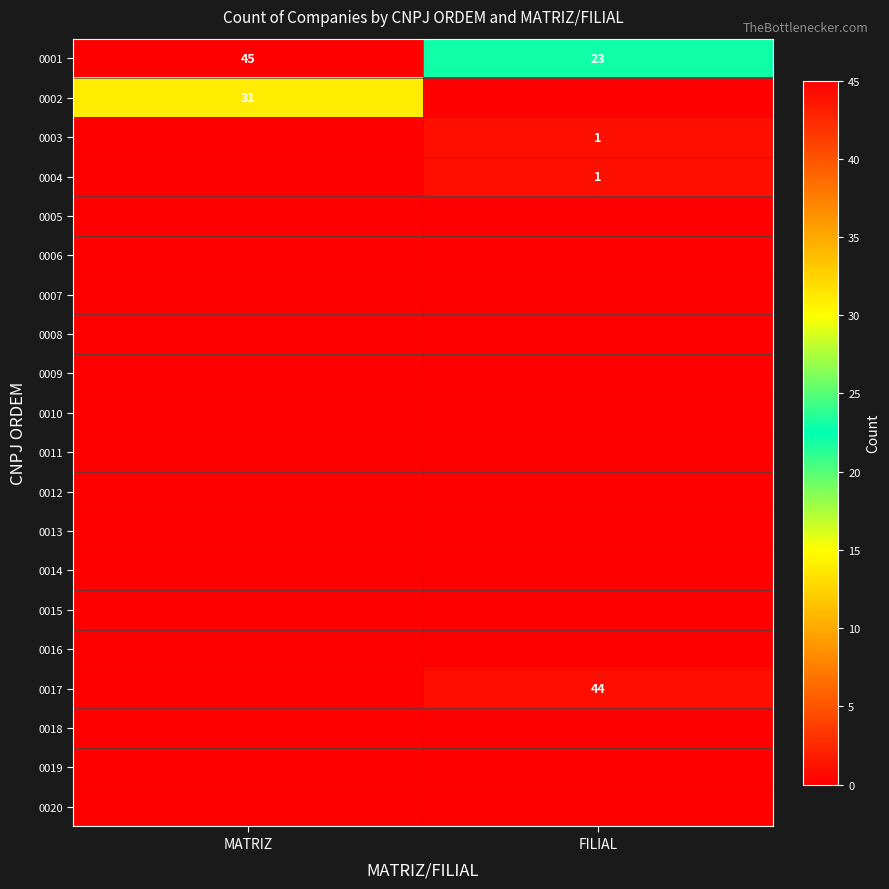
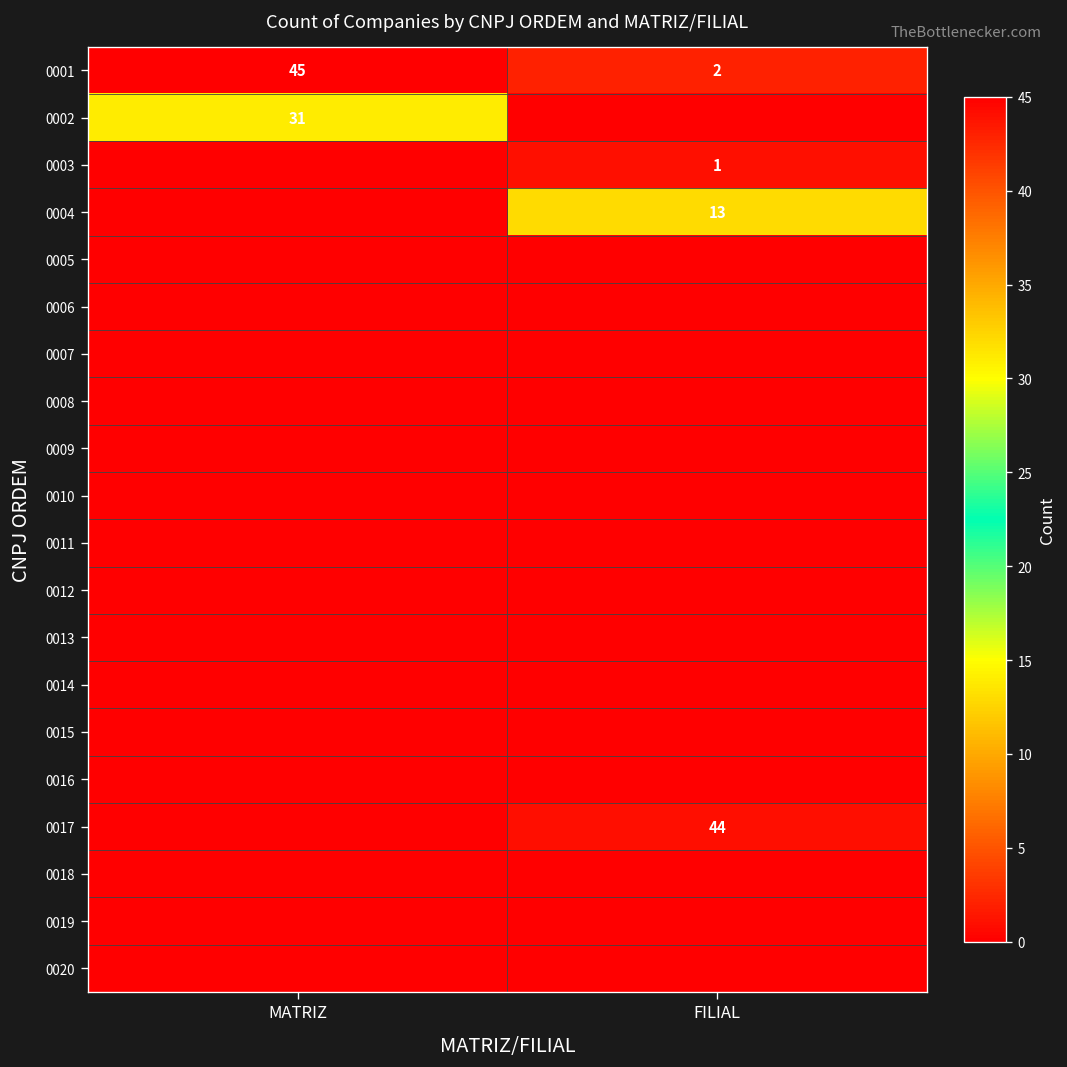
  {
    "0001": {
      "MATRIZ": 45,
-     "FILIAL": 23
+     "FILIAL": 2
    },
    "0002": {
      "MATRIZ": 31
    },
    "0003": {
      "FILIAL": 1
    },
    "0004": {
-     "FILIAL": 1
+     "FILIAL": 13
    },
    "0017": {
      "FILIAL": 44
    }
  }
